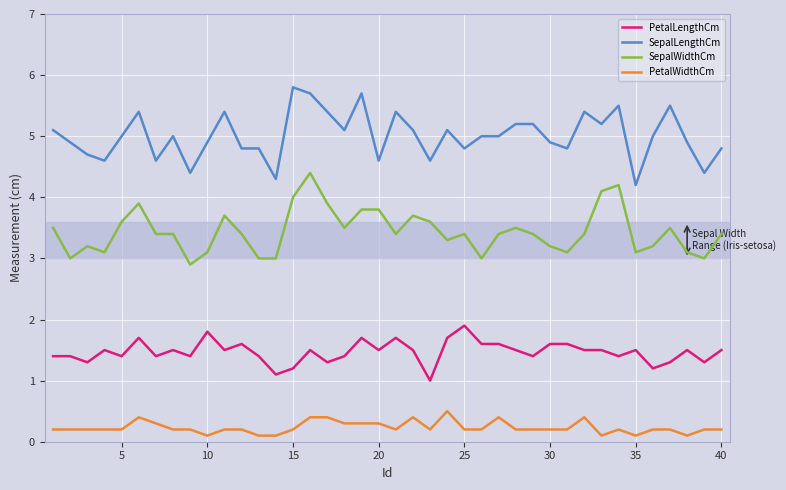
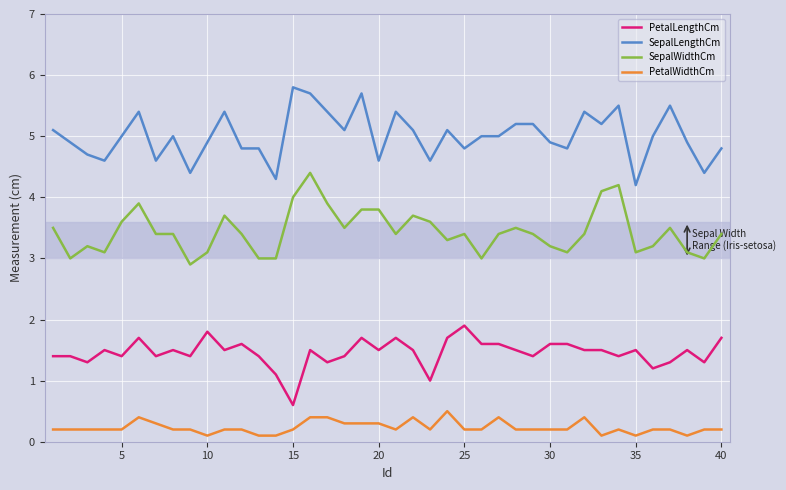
  {
    "PetalLengthCm": {
      "5": 1.4,
      "10": 1.8,
-     "15": 1.2,
+     "15": 0.6,
      "20": 1.5,
      "25": 1.9,
      "30": 1.6,
      "35": 1.5,
-     "40": 1.5
+     "40": 1.7
    },
    "SepalLengthCm": {
      "5": 5.0,
      "10": 4.9,
      "15": 5.8,
      "20": 4.6,
      "25": 4.8,
      "30": 4.9,
      "35": 4.2,
      "40": 4.8
    },
    "SepalWidthCm": {
      "5": 3.6,
      "10": 3.1,
      "15": 4.0,
      "20": 3.8,
      "25": 3.4,
      "30": 3.2,
      "35": 3.1,
      "40": 3.4
    },
    "PetalWidthCm": {
      "5": 0.2,
      "10": 0.1,
      "15": 0.2,
      "20": 0.3,
      "25": 0.2,
      "30": 0.2,
      "35": 0.1,
      "40": 0.2
    }
  }
